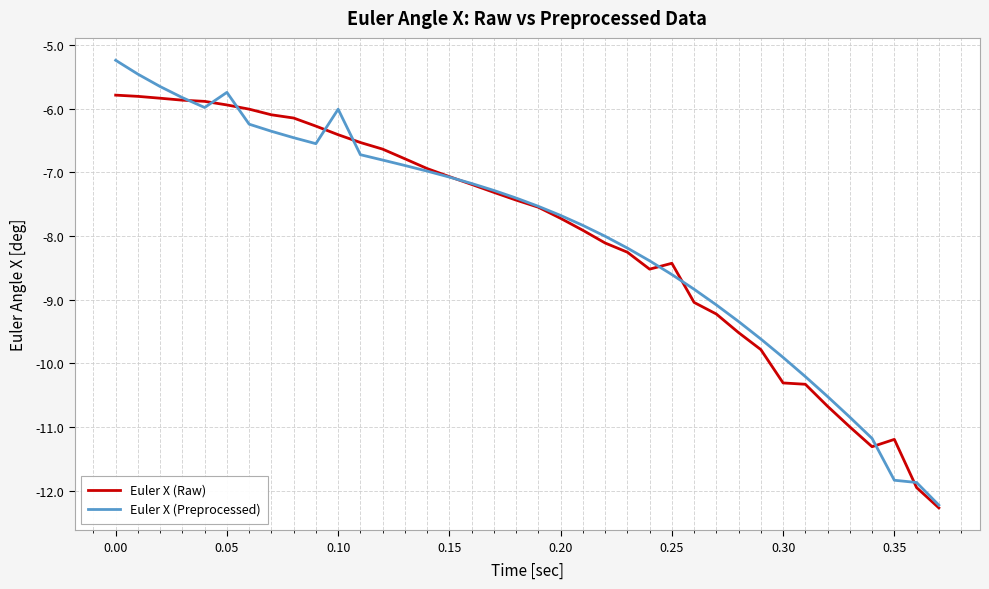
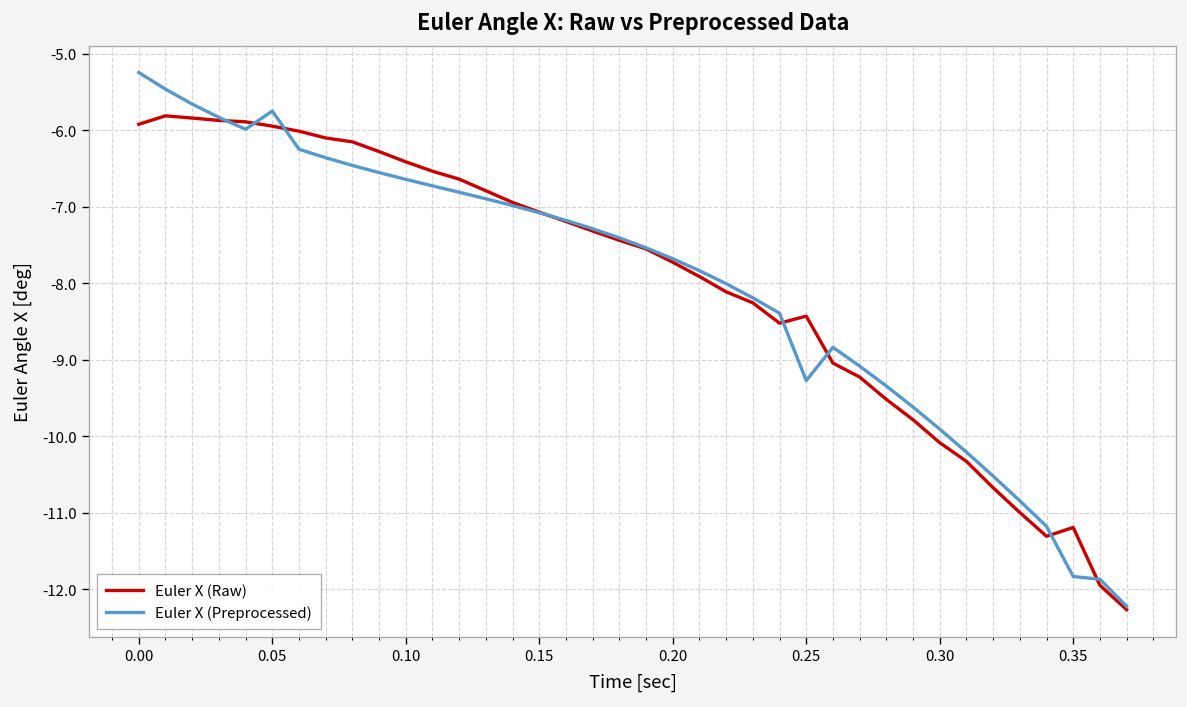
  {
    "Euler X (Raw)": {
-     "0.00": -5.8,
+     "0.00": -5.9,
      "0.05": -5.9,
      "0.10": -6.4,
      "0.20": -7.7,
      "0.25": -8.4,
-     "0.30": -10.3,
+     "0.30": -10.1,
      "0.35": -11.2
    },
    "Euler X (Preprocessed)": {
      "0.00": -5.2,
      "0.05": -5.7,
-     "0.10": -6.0,
+     "0.10": -6.6,
      "0.20": -7.7,
-     "0.25": -8.6,
+     "0.25": -9.3,
      "0.30": -9.9,
      "0.35": -11.8
    }
  }
